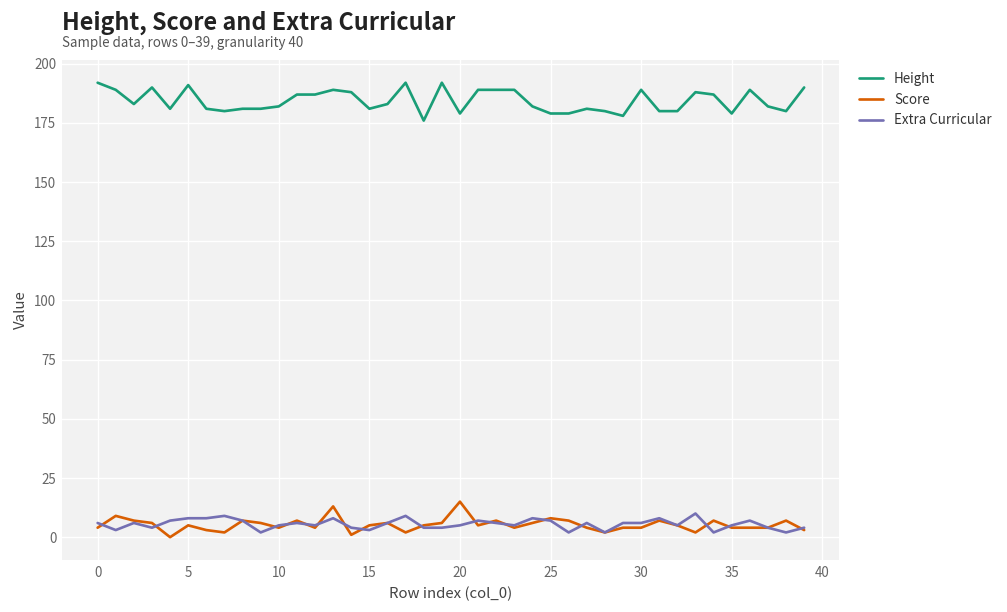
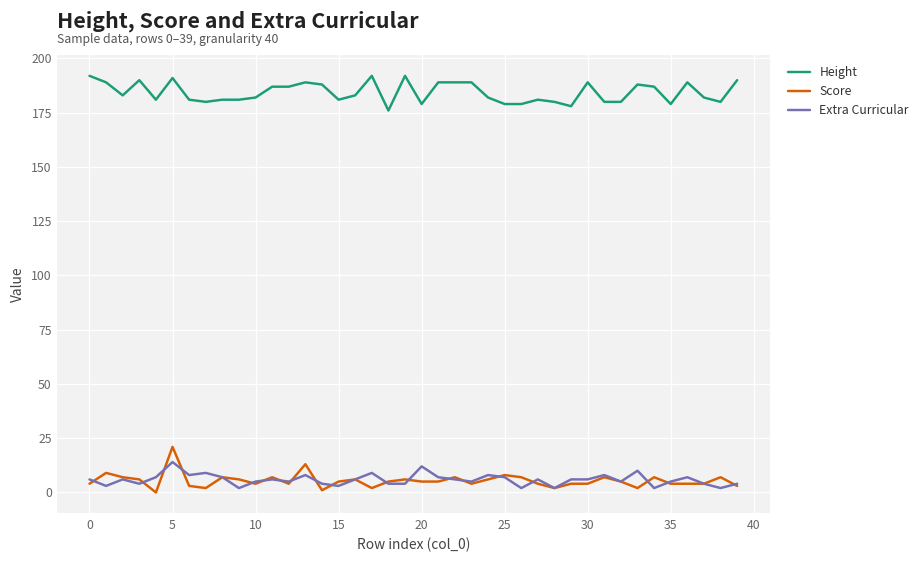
  {
    "Height": {
      "0": 192,
      "5": 191,
      "10": 182,
      "15": 181,
      "20": 179,
      "25": 179,
      "30": 189,
      "35": 179
    },
    "Score": {
      "0": 4,
-     "5": 5,
+     "5": 21,
      "15": 5,
-     "20": 15,
+     "20": 5,
      "30": 4
    },
    "Extra Curricular": {
      "0": 6,
-     "5": 8,
+     "5": 14,
      "15": 3,
-     "20": 5,
+     "20": 12,
      "30": 6
    }
  }
